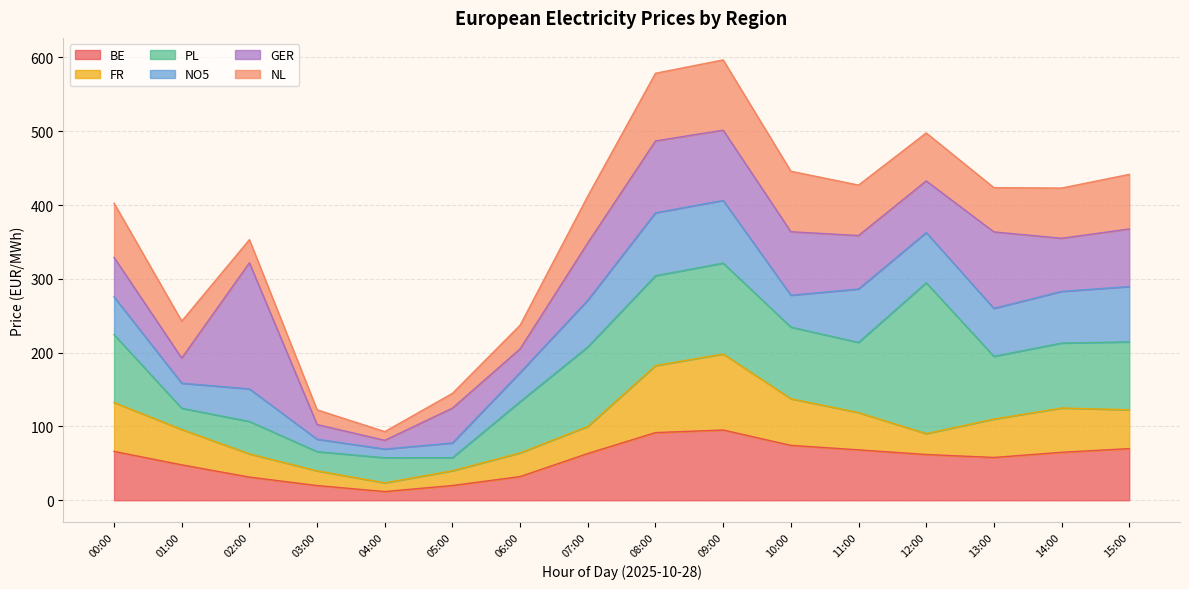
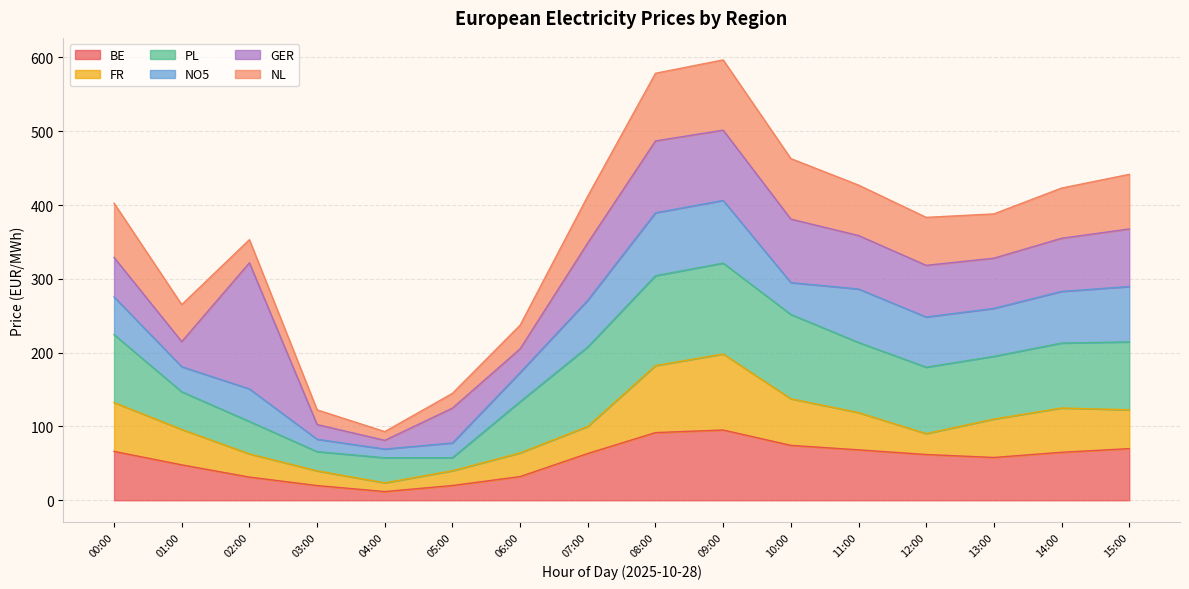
  {
    "FR": {
      "00:00": 70,
      "01:00": 50,
      "02:00": 30,
      "03:00": 20,
      "04:00": 10,
      "05:00": 20,
      "06:00": 30,
      "07:00": 40,
      "08:00": 90,
      "09:00": 100,
      "10:00": 60,
      "11:00": 50,
      "12:00": 30,
      "13:00": 50,
      "14:00": 60,
      "15:00": 50
    },
    "PL": {
      "00:00": 90,
-     "01:00": 30,
+     "01:00": 50,
      "02:00": 40,
      "03:00": 30,
      "04:00": 30,
      "05:00": 20,
      "06:00": 70,
      "07:00": 110,
      "08:00": 120,
      "09:00": 120,
-     "10:00": 100,
+     "10:00": 110,
      "11:00": 100,
-     "12:00": 200,
+     "12:00": 90,
      "13:00": 90,
      "14:00": 90,
      "15:00": 90
    },
    "NO5": {
      "00:00": 50,
      "01:00": 30,
      "02:00": 40,
      "03:00": 20,
      "04:00": 10,
      "05:00": 20,
      "06:00": 40,
      "07:00": 60,
      "08:00": 90,
      "09:00": 80,
      "10:00": 40,
      "11:00": 70,
      "12:00": 70,
      "13:00": 70,
      "14:00": 70,
      "15:00": 80
    },
    "GER": {
      "00:00": 50,
      "01:00": 30,
      "02:00": 170,
      "03:00": 20,
      "04:00": 10,
      "05:00": 50,
      "06:00": 30,
      "07:00": 80,
      "08:00": 100,
      "09:00": 100,
      "10:00": 90,
      "11:00": 70,
      "12:00": 70,
-     "13:00": 100,
+     "13:00": 70,
      "14:00": 70,
      "15:00": 80
    }
  }
